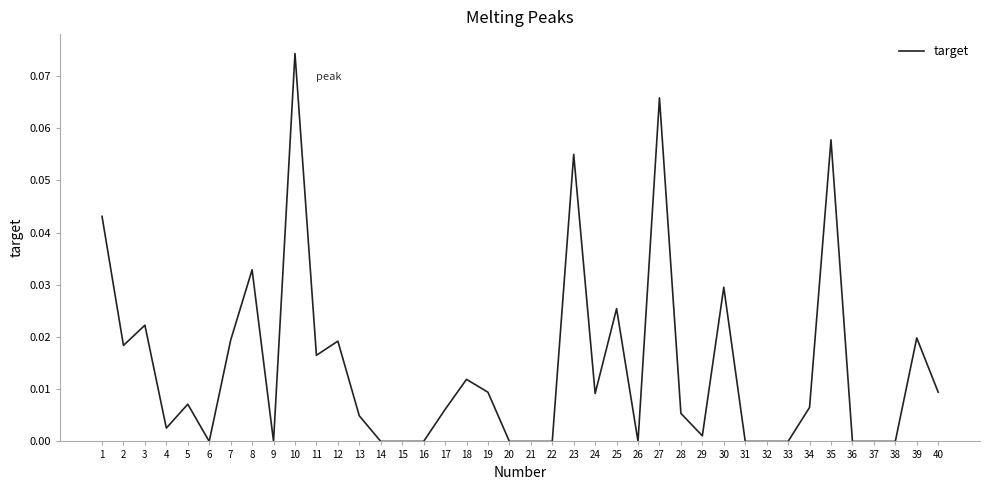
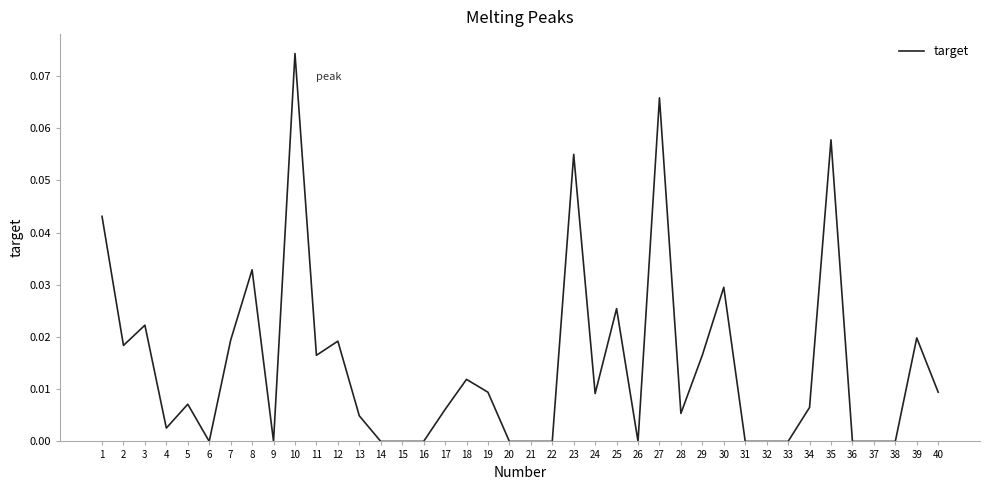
  {
    "1": 0.043,
    "2": 0.018,
    "3": 0.022,
    "4": 0.003,
    "5": 0.007,
    "6": 0.000,
    "7": 0.019,
    "8": 0.033,
    "9": 0.000,
    "10": 0.074,
    "11": 0.016,
    "12": 0.019,
    "13": 0.005,
    "14": 0.000,
    "15": 0.000,
    "16": 0.000,
    "17": 0.006,
    "18": 0.012,
    "19": 0.009,
    "20": 0.000,
    "21": 0.000,
    "22": 0.000,
    "23": 0.055,
    "24": 0.009,
    "25": 0.025,
    "26": 0.000,
    "27": 0.066,
    "28": 0.005,
-   "29": 0.001,
+   "29": 0.017,
    "30": 0.030,
    "31": 0.000,
    "32": 0.000,
    "33": 0.000,
    "34": 0.007,
    "35": 0.058,
    "36": 0.000,
    "37": 0.000,
    "38": 0.000,
    "39": 0.020,
    "40": 0.009
  }
